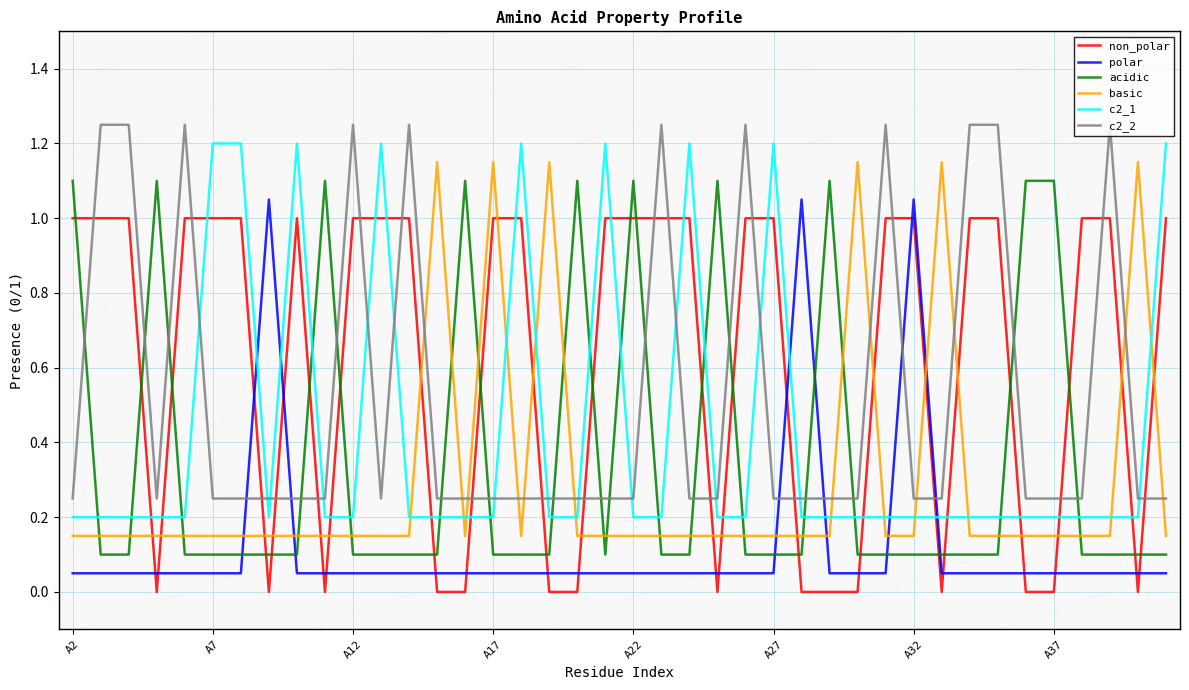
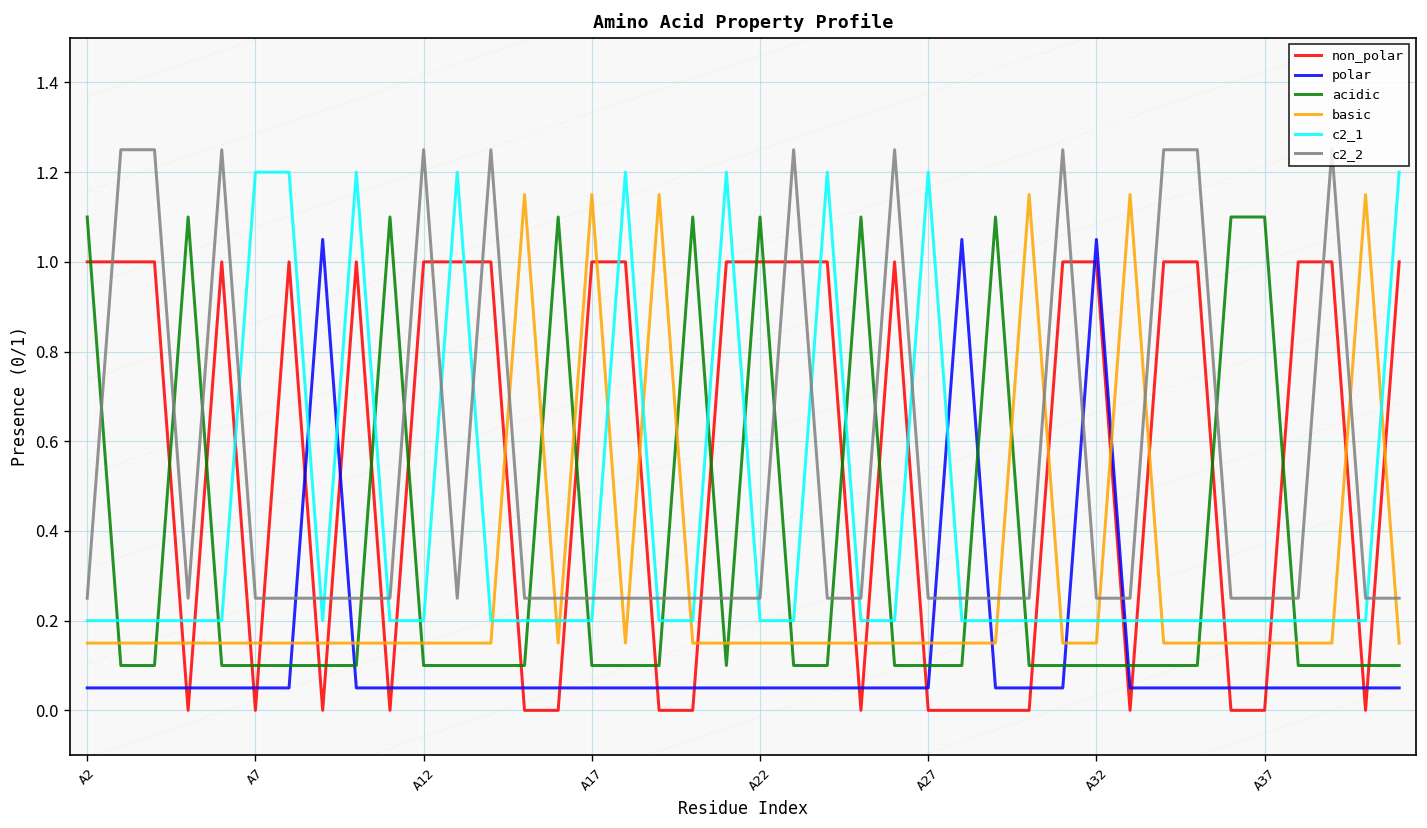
  {
    "non_polar": {
      "A2": 1,
-     "A7": 1,
+     "A7": 0,
      "A17": 1,
      "A22": 1,
-     "A27": 1,
+     "A27": 0,
      "A32": 1,
      "A37": 0
    },
    "polar": {
      "A2": 0.05,
      "A7": 0.05,
      "A12": 0.05,
      "A17": 0.05,
      "A22": 0.05,
      "A27": 0.05,
      "A32": 1.05,
      "A37": 0.05
    },
    "acidic": {
      "A2": 1.10,
      "A7": 0.10,
      "A12": 0.10,
      "A17": 0.10,
      "A22": 1.10,
      "A27": 0.10,
      "A32": 0.10,
      "A37": 1.10
    },
    "basic": {
      "A2": 0.15,
      "A7": 0.15,
      "A17": 1.15,
      "A22": 0.15,
      "A27": 0.15,
      "A32": 0.15,
      "A37": 0.15
    },
    "c2_1": {
      "A2": 0.20,
      "A7": 1.20,
      "A12": 0.20,
      "A17": 0.20,
      "A27": 1.20,
      "A32": 0.20,
      "A37": 0.20
    },
    "c2_2": {
      "A2": 0.25,
      "A7": 0.25,
      "A12": 1.25,
      "A17": 0.25,
      "A22": 0.25,
      "A27": 0.25,
      "A32": 0.25,
      "A37": 0.25
    }
  }
